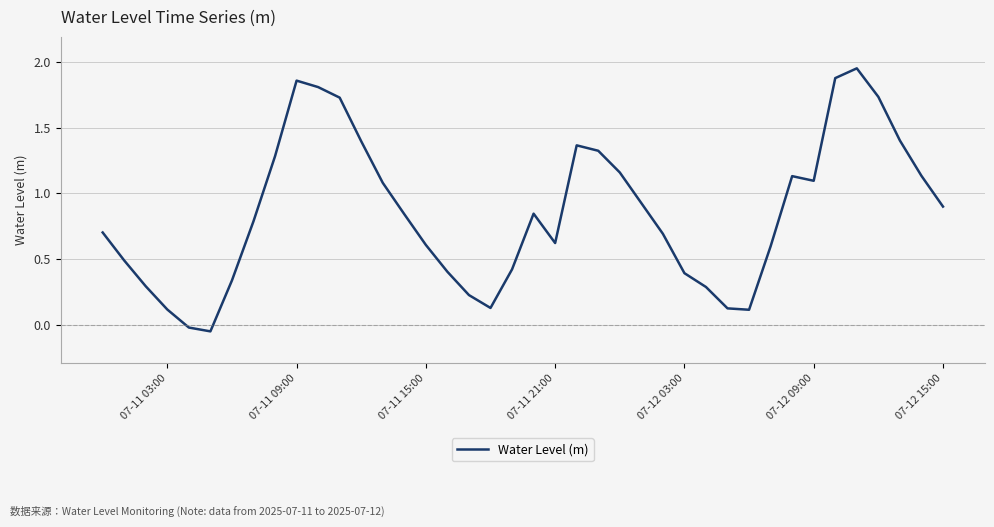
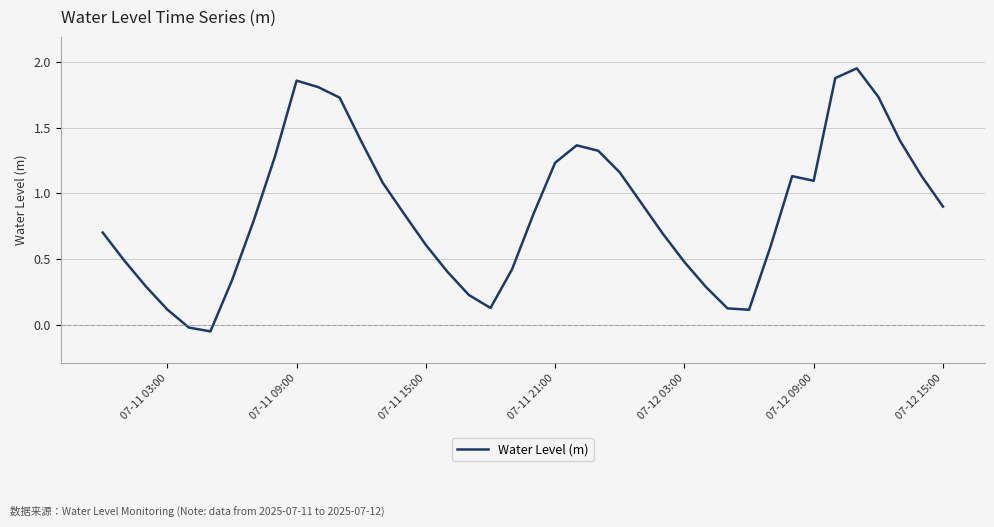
  {
    "07-11 03:00": 0.12,
    "07-11 09:00": 1.86,
    "07-11 15:00": 0.61,
-   "07-11 21:00": 0.62,
-   "07-12 03:00": 0.39,
+   "07-11 21:00": 1.23,
+   "07-12 03:00": 0.48,
    "07-12 09:00": 1.10,
    "07-12 15:00": 0.90
  }
